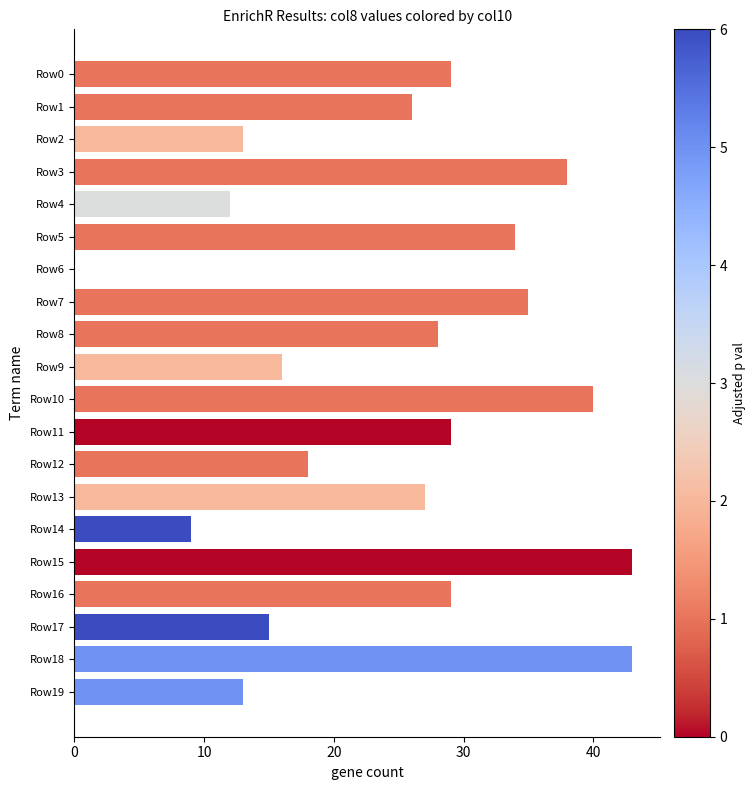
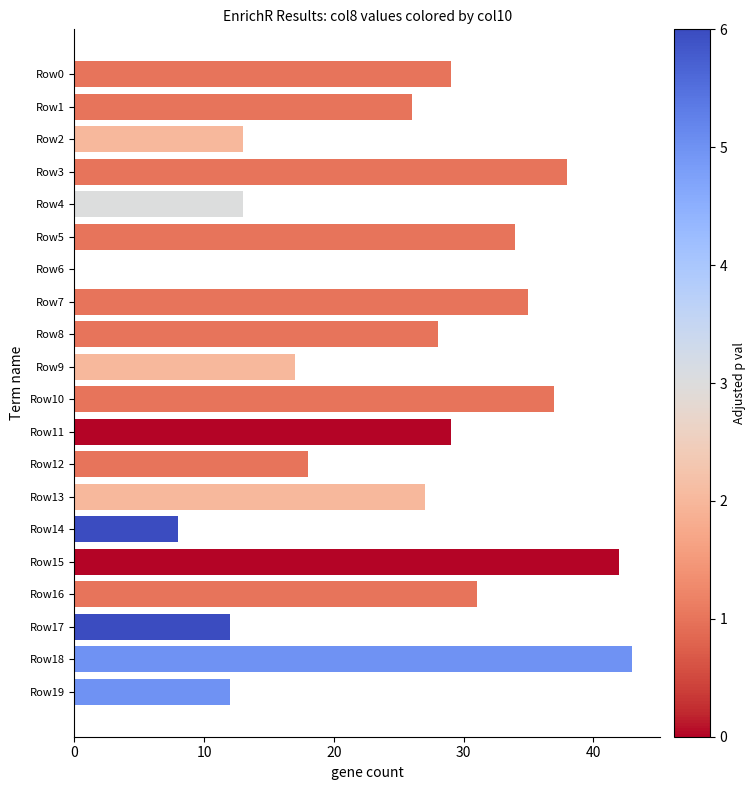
  {
    "Row0": 29,
    "Row1": 26,
    "Row2": 13,
    "Row3": 38,
-   "Row4": 12,
+   "Row4": 13,
    "Row5": 34,
    "Row6": 0,
    "Row7": 35,
    "Row8": 28,
-   "Row9": 16,
-   "Row10": 40,
+   "Row9": 17,
+   "Row10": 37,
    "Row11": 29,
    "Row12": 18,
    "Row13": 27,
-   "Row14": 9,
-   "Row15": 43,
-   "Row16": 29,
-   "Row17": 15,
+   "Row14": 8,
+   "Row15": 42,
+   "Row16": 31,
+   "Row17": 12,
    "Row18": 43,
-   "Row19": 13
+   "Row19": 12
  }
